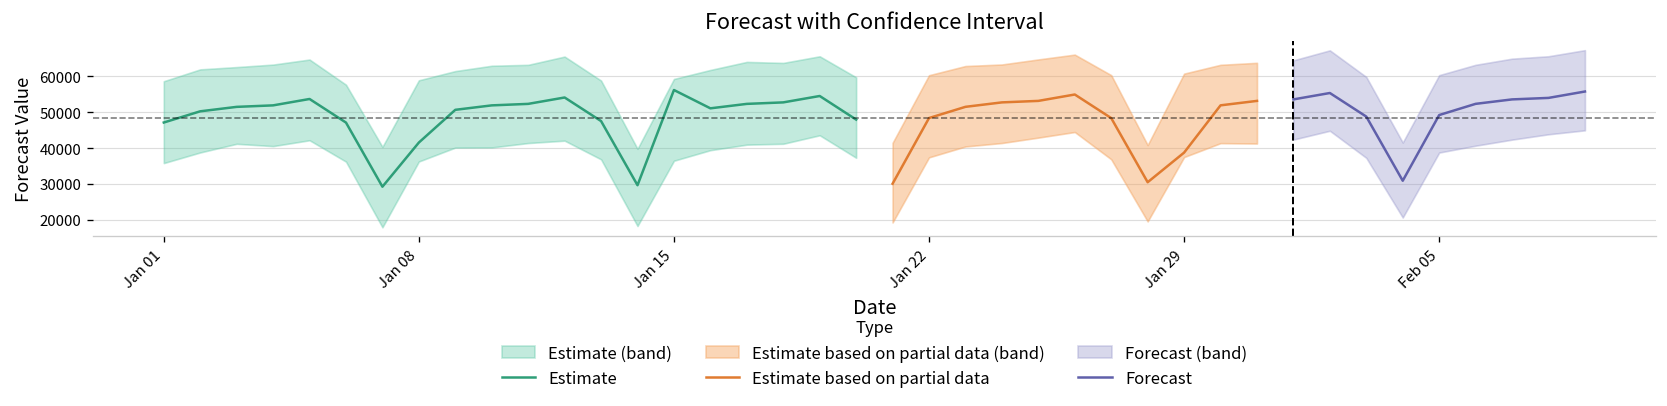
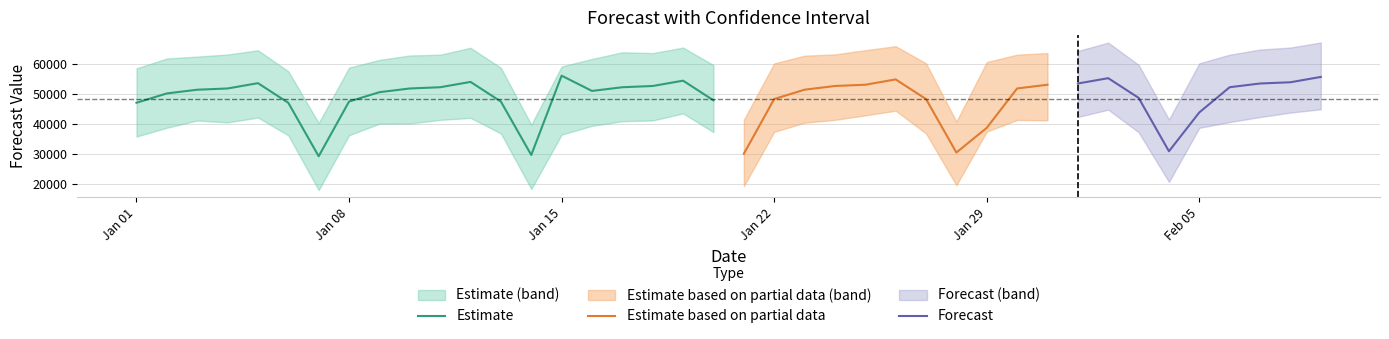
  {
    "Estimate": {
      "Jan 01": 47000,
-     "Jan 08": 42000,
+     "Jan 08": 48000,
      "Jan 15": 56000
    },
    "Estimate based on partial data": {
      "Jan 22": 48000,
      "Jan 29": 39000
    },
    "Forecast": {
-     "Feb 05": 49000
+     "Feb 05": 44000
    }
  }
